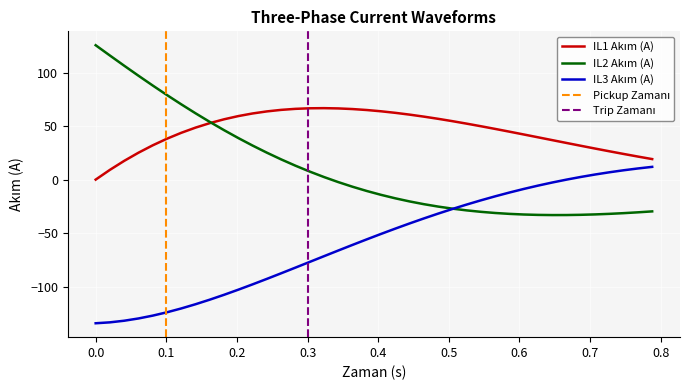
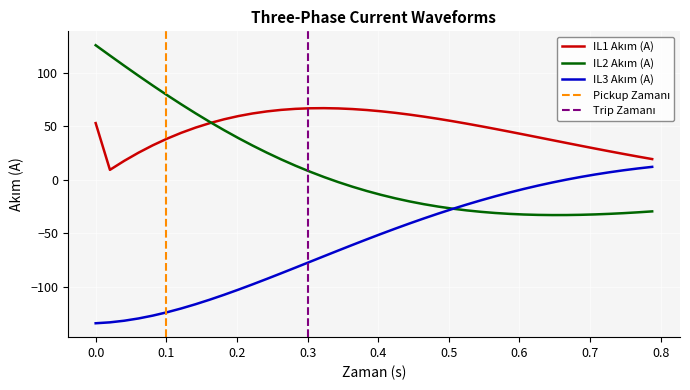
  {
    "IL1 Akım (A)": {
-     "0.0": 0
+     "0.0": 53
    },
    "IL2 Akım (A)": {
      "0.0": 126
    },
    "IL3 Akım (A)": {
      "0.0": -134
    }
  }
